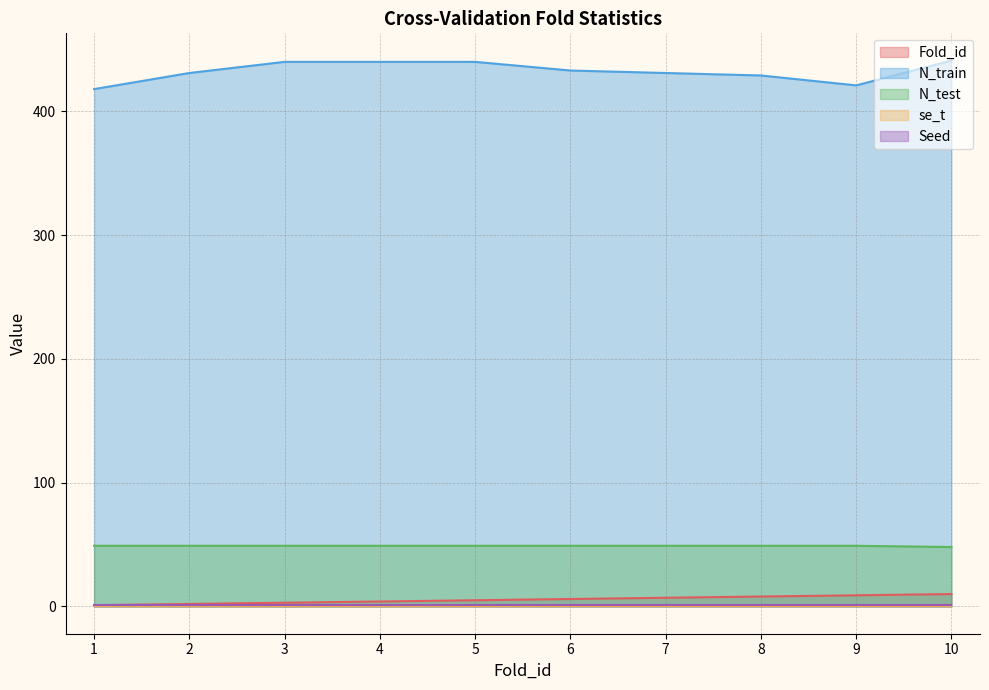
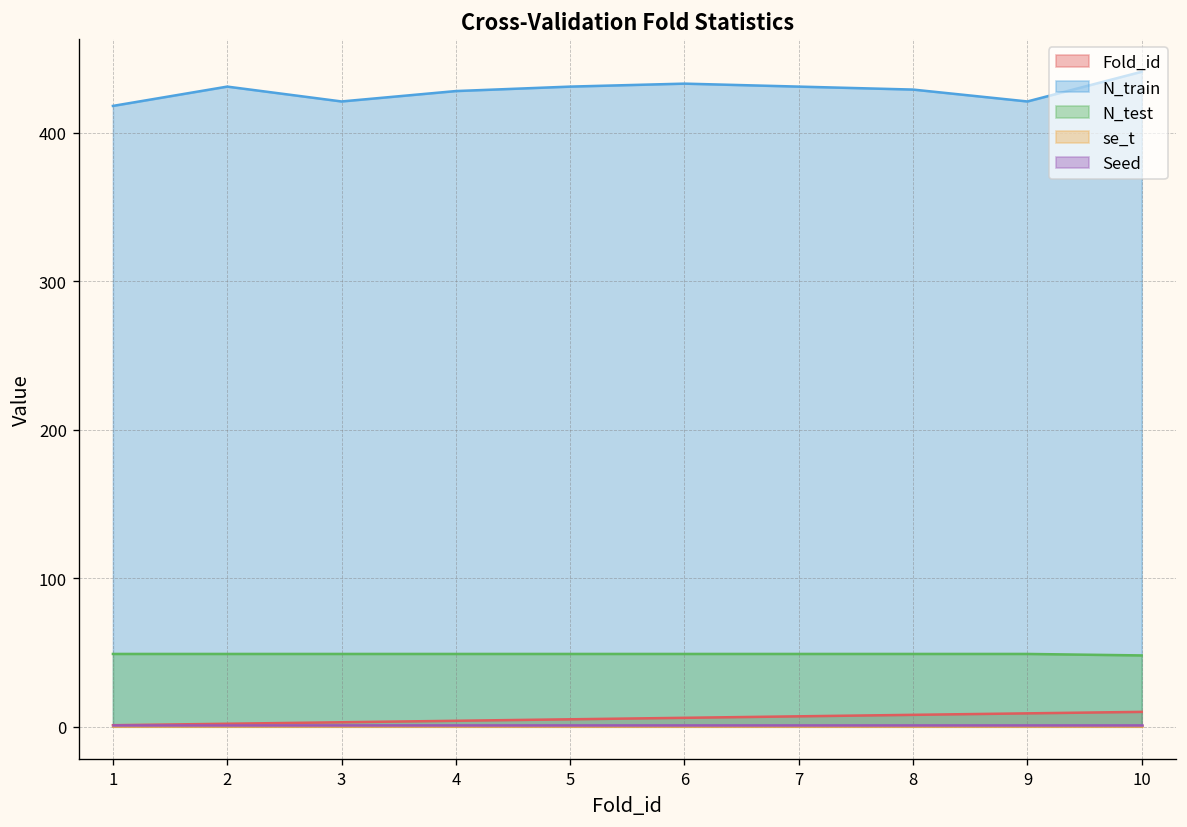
  {
    "N_train": {
      "1": 418,
      "2": 431,
-     "3": 440,
-     "4": 440,
-     "5": 440,
+     "3": 421,
+     "4": 428,
+     "5": 431,
      "6": 433,
      "7": 431,
      "8": 429,
      "9": 421
    },
    "N_test": {
      "1": 49,
      "2": 49,
      "3": 49,
      "4": 49,
      "5": 49,
      "6": 49,
      "7": 49,
      "8": 49,
      "9": 49,
      "10": 48
    }
  }
